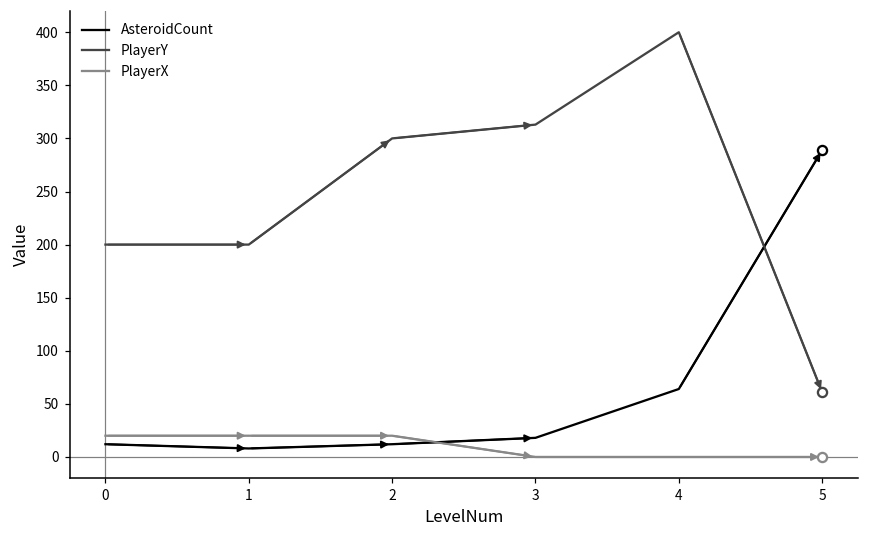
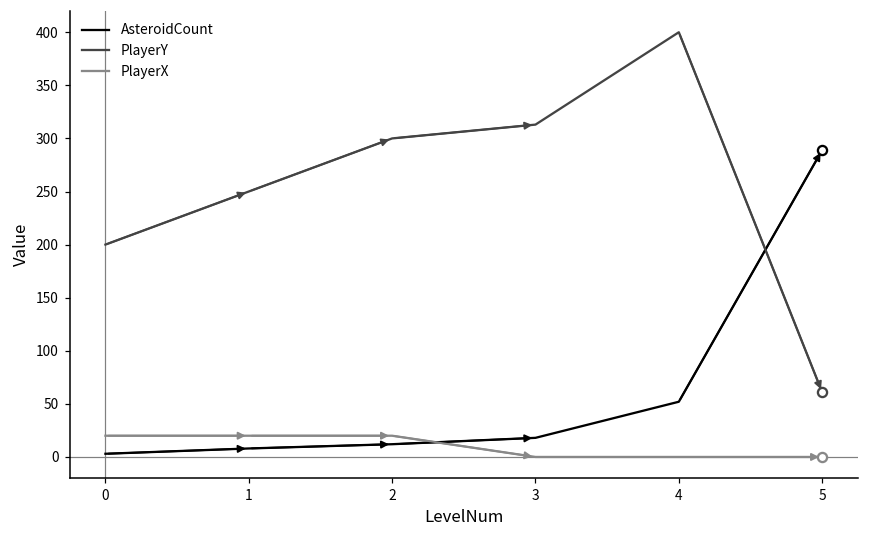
  {
    "AsteroidCount": {
-     "0": 10,
+     "0": 0,
      "1": 10,
      "2": 10,
      "3": 20,
-     "4": 60
+     "4": 50
    },
    "PlayerY": {
      "0": 200,
-     "1": 200,
+     "1": 250,
      "2": 300,
      "3": 310,
      "4": 400
    },
    "PlayerX": {
      "0": 20,
      "1": 20,
      "2": 20,
      "3": 0,
      "4": 0
    }
  }
